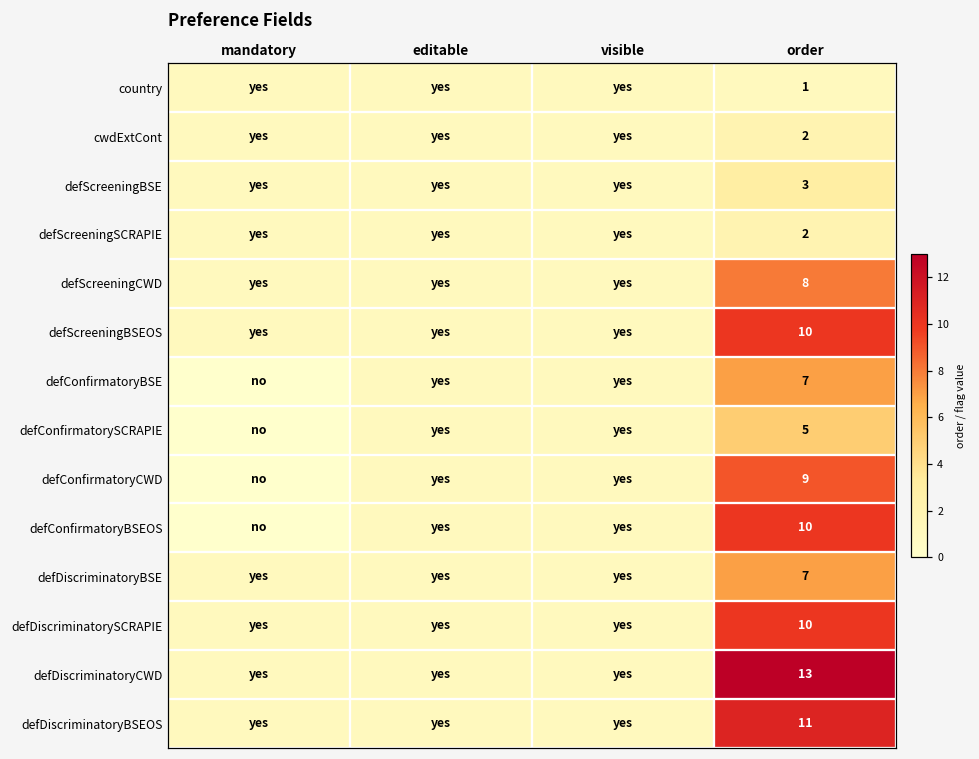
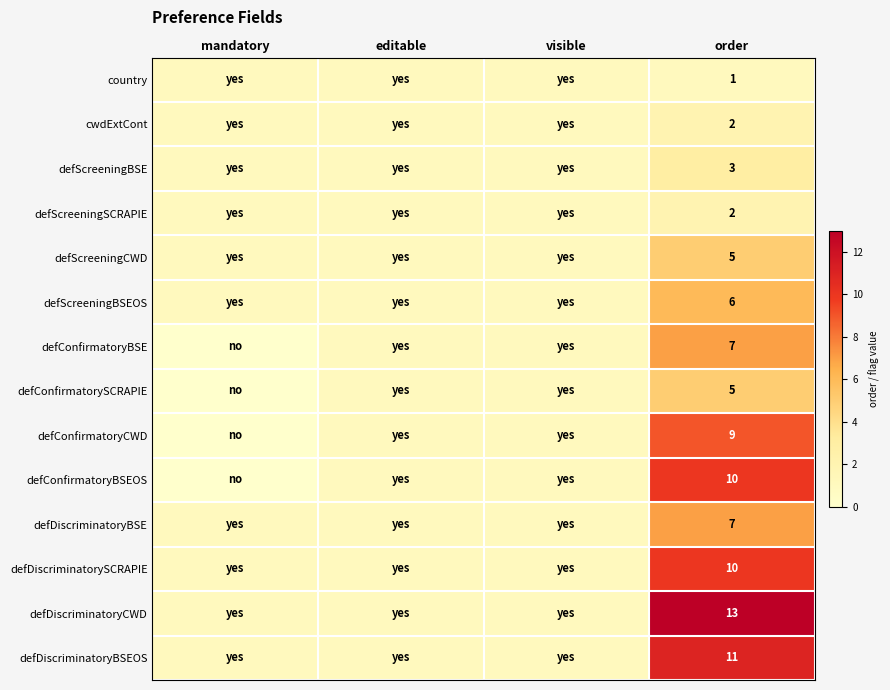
  {
    "country": {
      "order": 1
    },
    "cwdExtCont": {
      "order": 2
    },
    "defScreeningBSE": {
      "order": 3
    },
    "defScreeningSCRAPIE": {
      "order": 2
    },
    "defScreeningCWD": {
-     "order": 8
+     "order": 5
    },
    "defScreeningBSEOS": {
-     "order": 10
+     "order": 6
    },
    "defConfirmatoryBSE": {
      "order": 7
    },
    "defConfirmatorySCRAPIE": {
      "order": 5
    },
    "defConfirmatoryCWD": {
      "order": 9
    },
    "defConfirmatoryBSEOS": {
      "order": 10
    },
    "defDiscriminatoryBSE": {
      "order": 7
    },
    "defDiscriminatorySCRAPIE": {
      "order": 10
    },
    "defDiscriminatoryCWD": {
      "order": 13
    },
    "defDiscriminatoryBSEOS": {
      "order": 11
    }
  }
